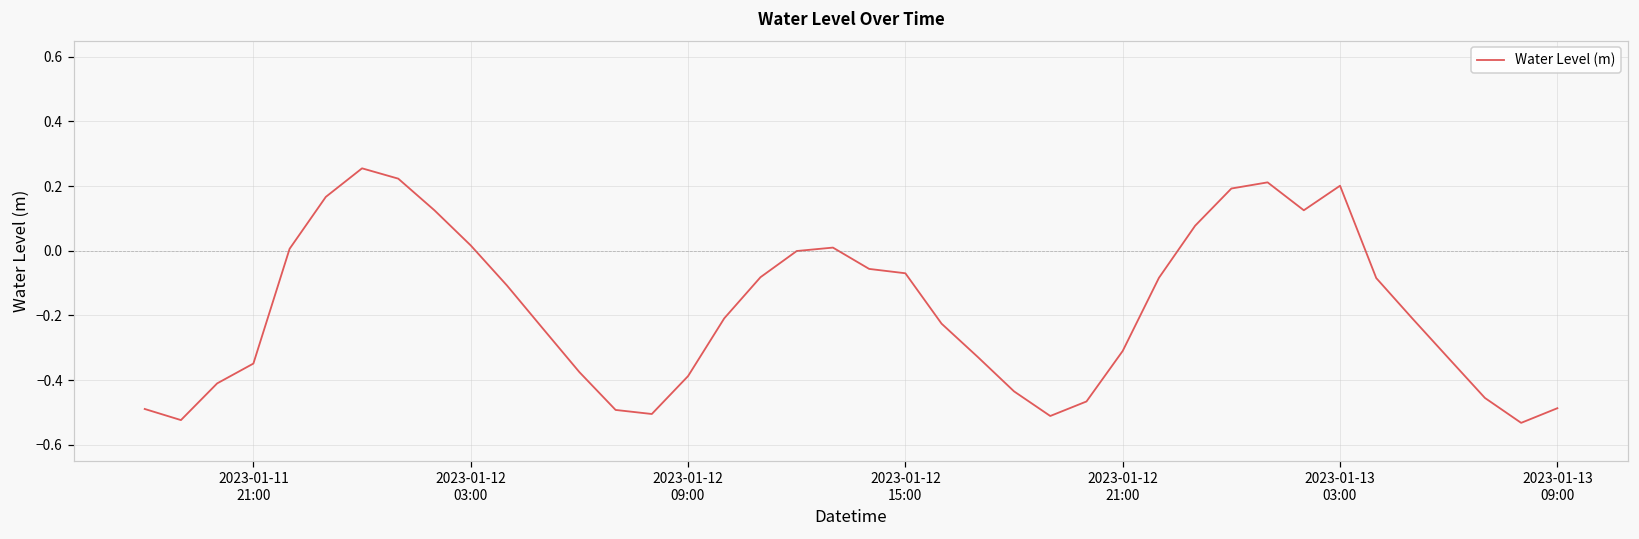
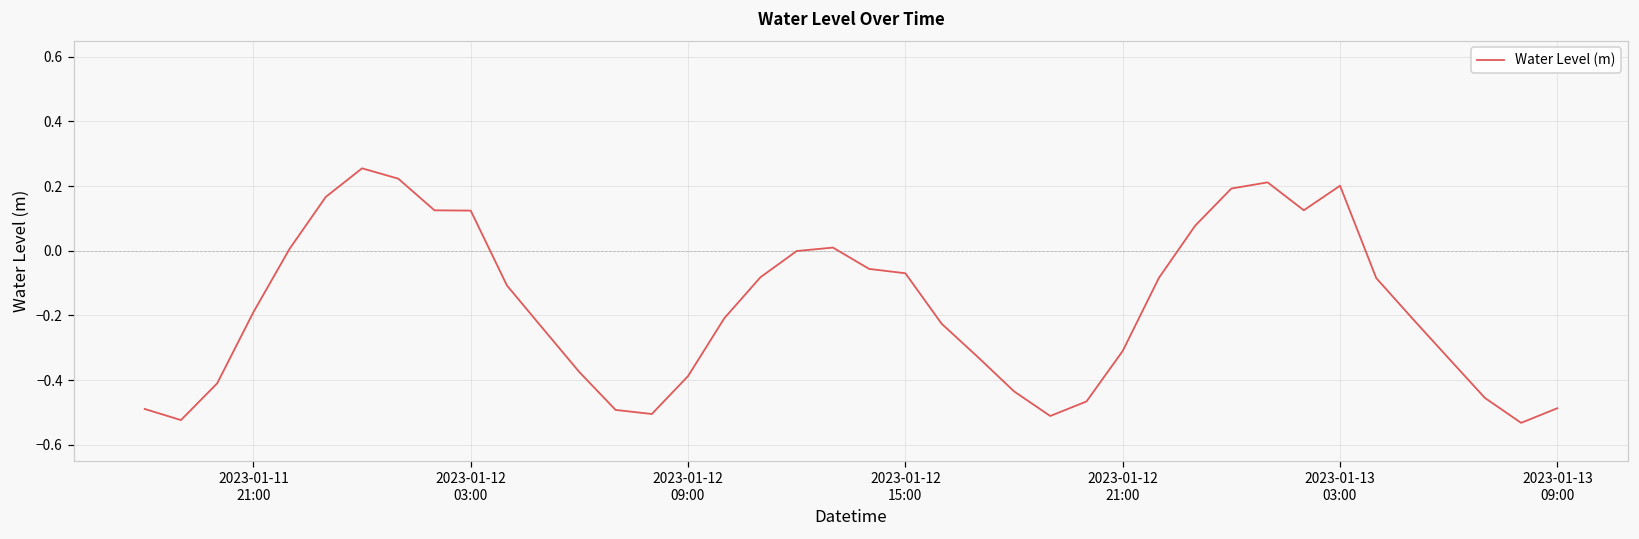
  {
-   "2023-01-11 21:00": -0.35,
-   "2023-01-12 03:00": 0.02,
+   "2023-01-11 21:00": -0.19,
+   "2023-01-12 03:00": 0.12,
    "2023-01-12 09:00": -0.39,
    "2023-01-12 15:00": -0.07,
    "2023-01-12 21:00": -0.31,
    "2023-01-13 03:00": 0.20,
    "2023-01-13 09:00": -0.49
  }
